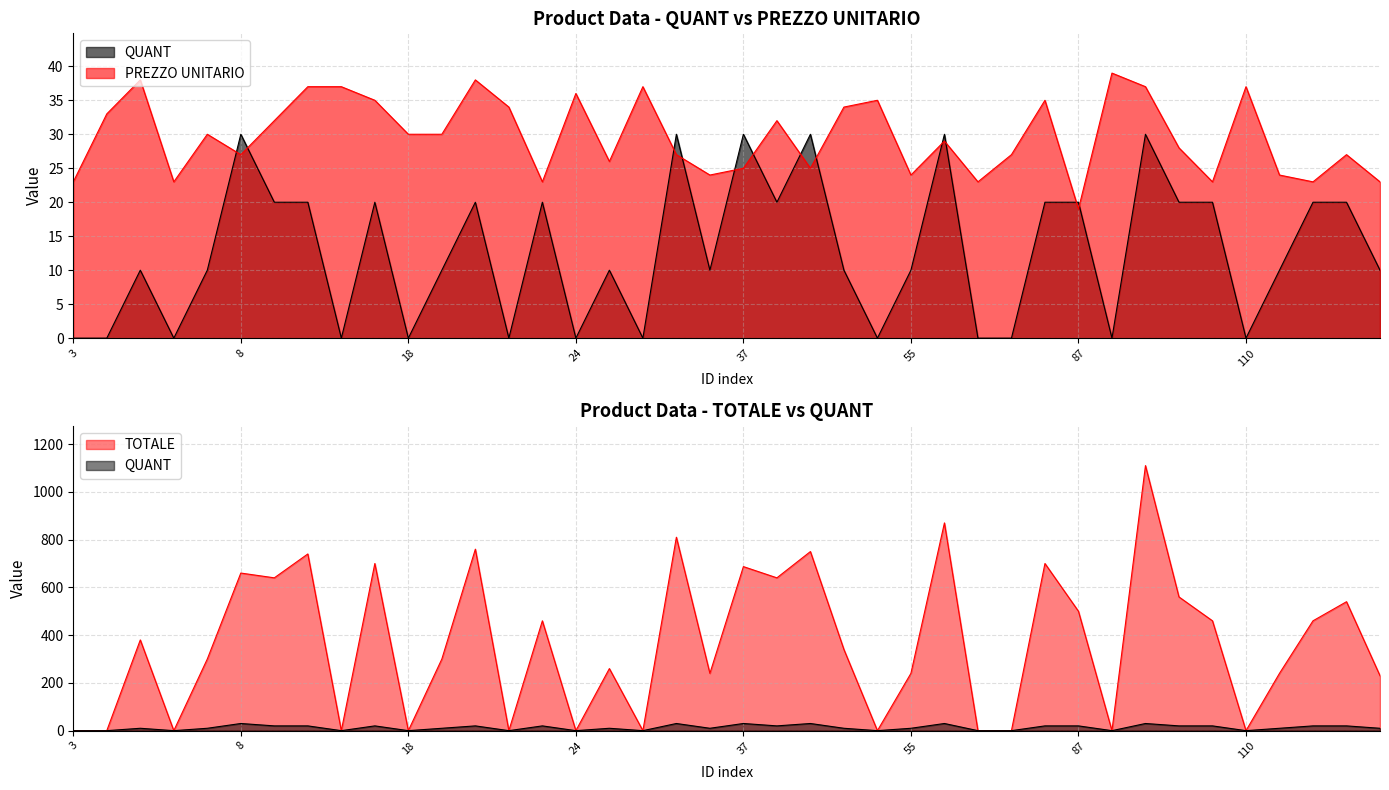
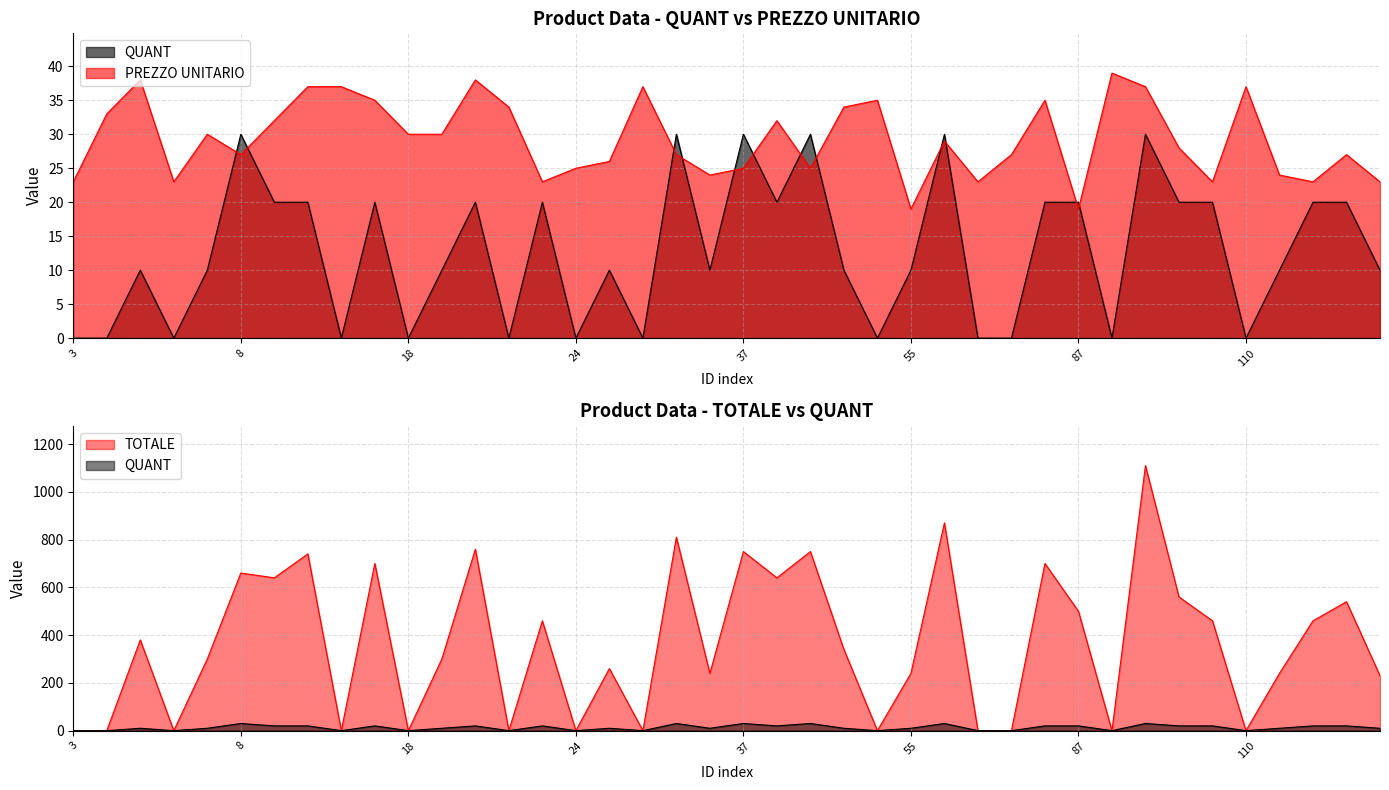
  {
    "Product Data - QUANT vs PREZZO UNITARIO": {
      "QUANT": {
        "3": 0,
        "8": 30,
        "18": 0,
        "24": 0,
        "37": 30,
        "55": 10,
        "87": 20,
        "110": 0
      },
      "PREZZO UNITARIO": {
        "3": 23,
        "8": 27,
        "18": 30,
-       "24": 36,
+       "24": 25,
        "37": 25,
-       "55": 24,
+       "55": 19,
        "87": 19,
        "110": 37
      }
    },
    "Product Data - TOTALE vs QUANT": {
      "TOTALE": {
        "8": 660,
-       "37": 690,
+       "37": 750,
        "55": 240,
        "87": 500
      },
      "QUANT": {
        "8": 30,
        "37": 30,
        "55": 10,
        "87": 20
      }
    }
  }
